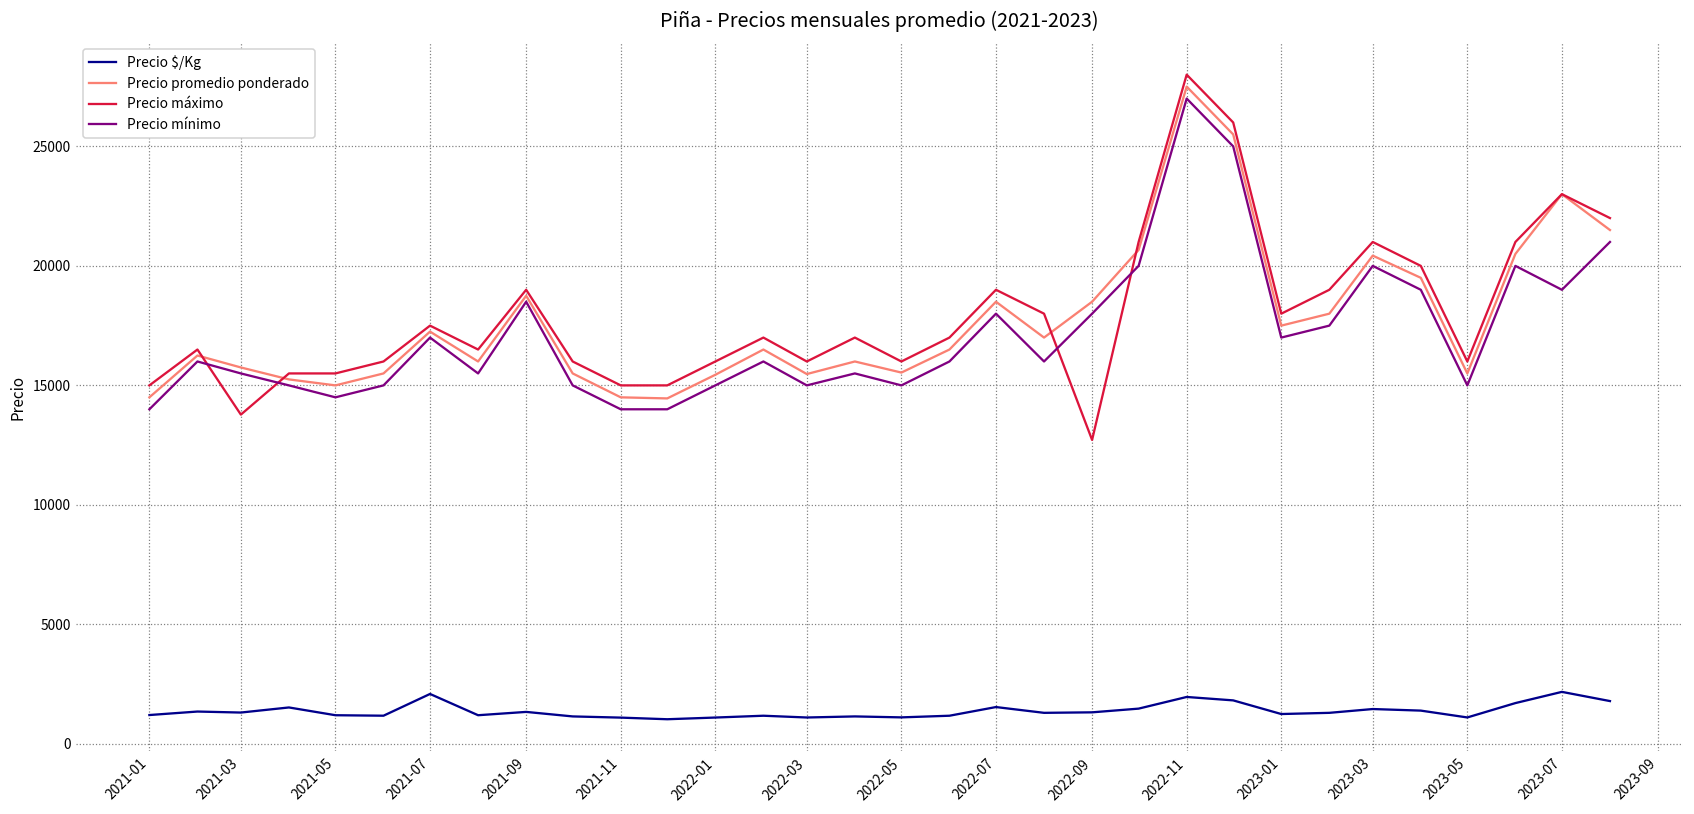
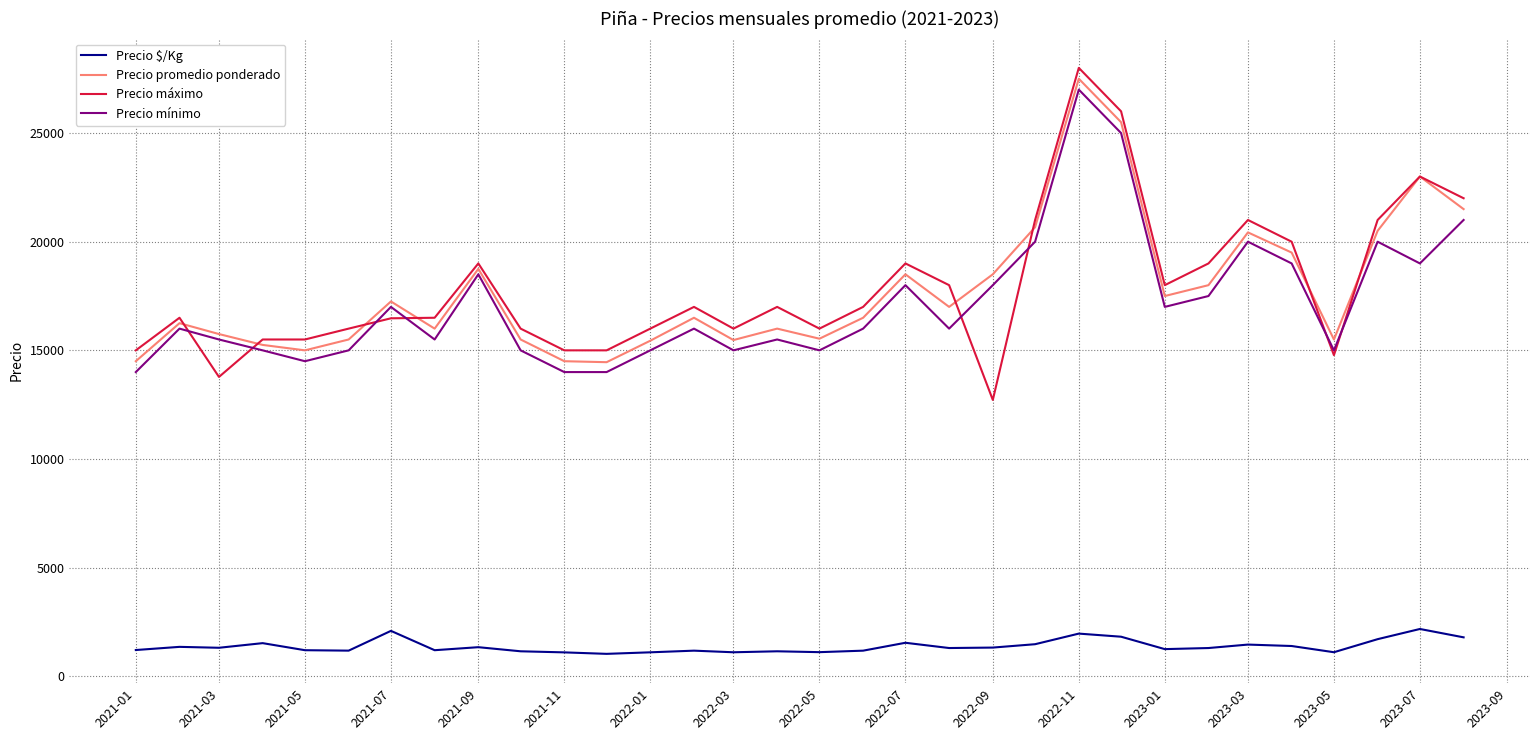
  {
    "Precio $/Kg": {
      "2021-01": 1200,
      "2021-03": 1300,
      "2021-05": 1200,
      "2021-07": 2100,
      "2021-09": 1300,
      "2021-11": 1100,
      "2022-01": 1100,
      "2022-03": 1100,
      "2022-05": 1100,
      "2022-07": 1500,
      "2022-09": 1300,
      "2022-11": 2000,
      "2023-01": 1300,
      "2023-03": 1500,
      "2023-05": 1100,
      "2023-07": 2200
    },
    "Precio promedio ponderado": {
      "2021-01": 14500,
      "2021-03": 15800,
      "2021-05": 15000,
      "2021-07": 17300,
      "2021-09": 18800,
      "2021-11": 14500,
      "2022-01": 15400,
      "2022-03": 15500,
      "2022-05": 15500,
      "2022-07": 18500,
      "2022-09": 18500,
      "2022-11": 27500,
      "2023-01": 17500,
      "2023-03": 20400,
      "2023-05": 15500
    },
    "Precio máximo": {
      "2021-01": 15000,
      "2021-03": 13800,
      "2021-05": 15500,
-     "2021-07": 17500,
+     "2021-07": 16500,
      "2021-09": 19000,
      "2021-11": 15000,
      "2022-01": 16000,
      "2022-03": 16000,
      "2022-05": 16000,
      "2022-07": 19000,
      "2022-09": 12700,
      "2022-11": 28000,
      "2023-01": 18000,
      "2023-03": 21000,
-     "2023-05": 16000
+     "2023-05": 14800
    },
    "Precio mínimo": {
      "2021-01": 14000,
      "2021-03": 15500,
      "2021-05": 14500,
      "2021-07": 17000,
      "2021-09": 18500,
      "2021-11": 14000,
      "2022-01": 15000,
      "2022-03": 15000,
      "2022-05": 15000,
      "2022-07": 18000,
      "2022-09": 18000,
      "2022-11": 27000,
      "2023-01": 17000,
      "2023-03": 20000,
      "2023-05": 15000,
      "2023-07": 19000
    }
  }
